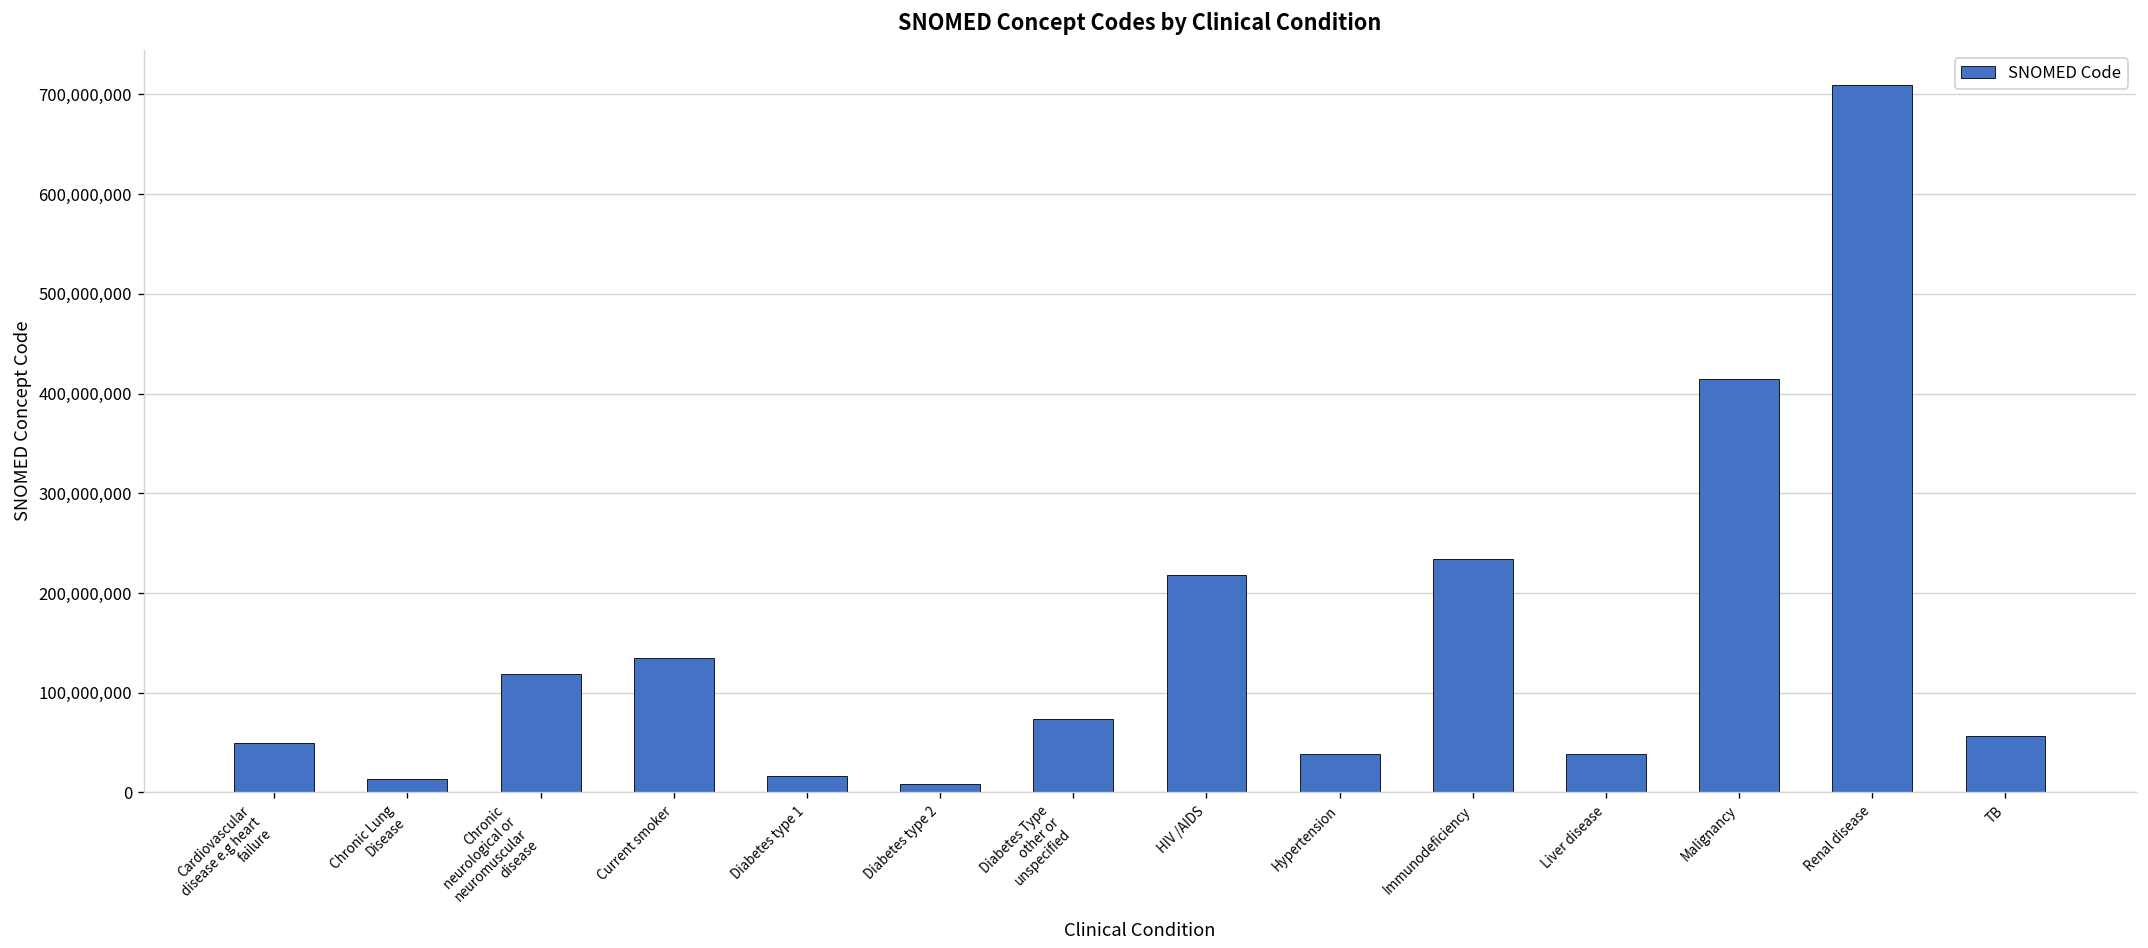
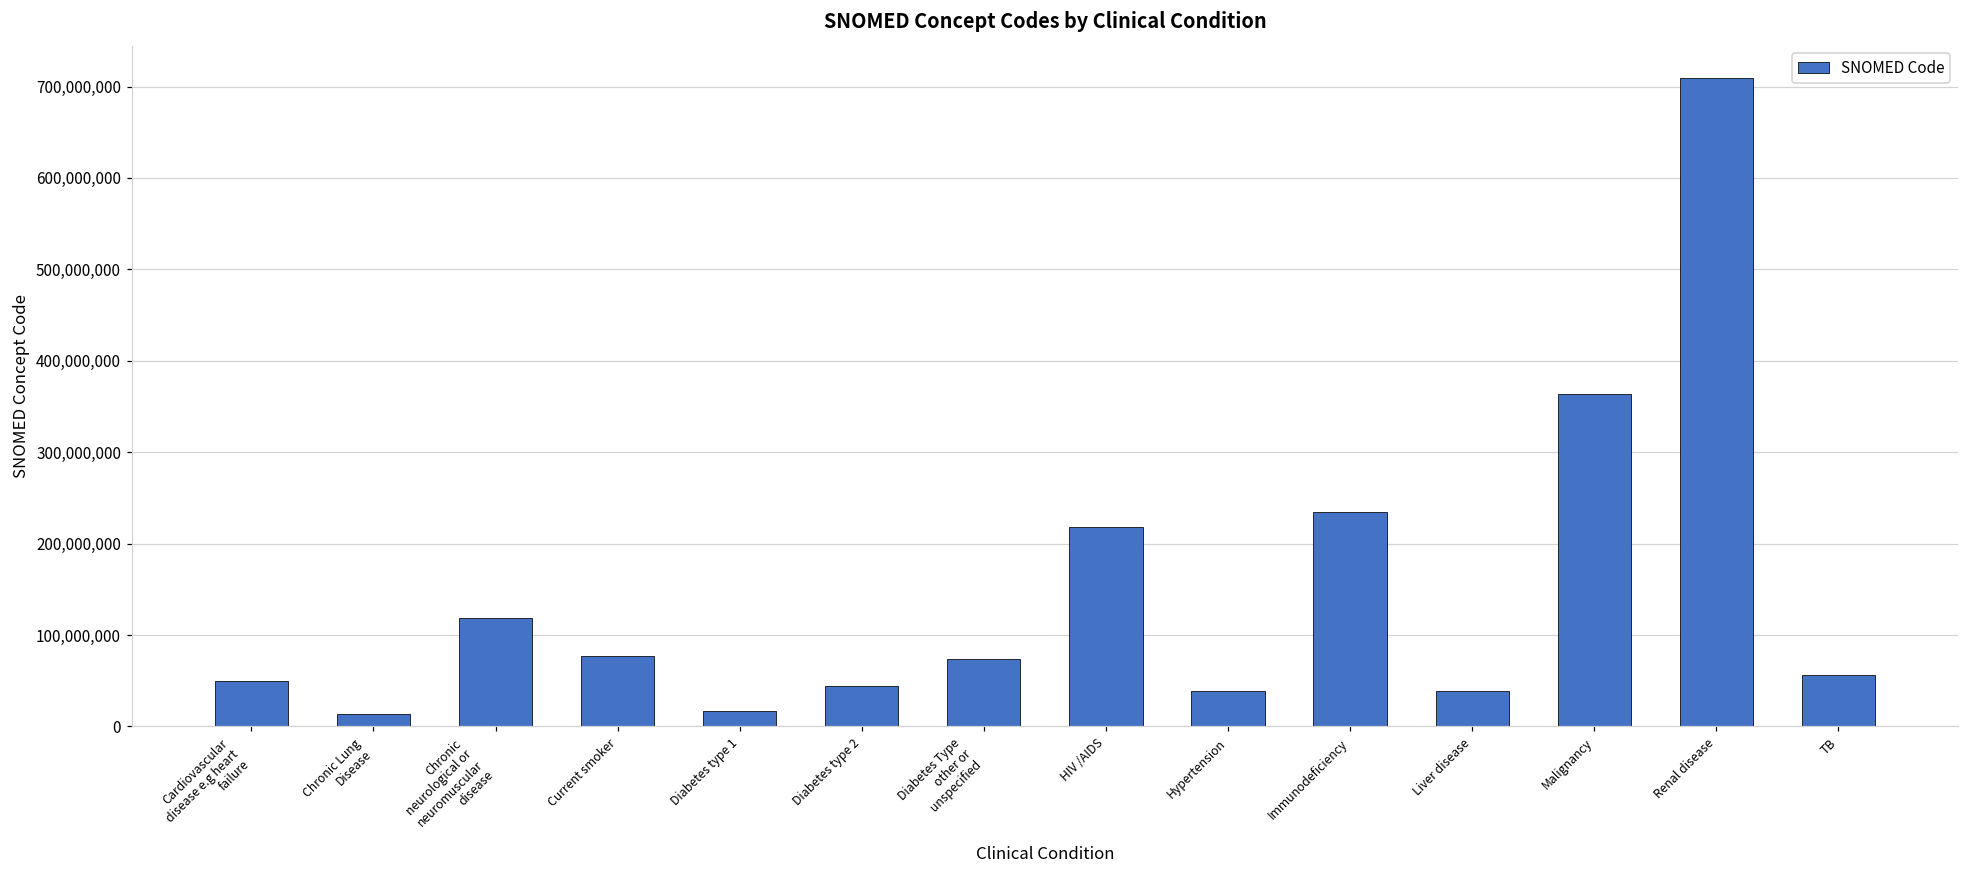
  {
    "Cardiovascular disease e.g heart failure": "50,000,000",
    "Chronic Lung Disease": "10,000,000",
    "Chronic neurological or neuromuscular disease": "120,000,000",
-   "Current smoker": "130,000,000",
+   "Current smoker": "80,000,000",
    "Diabetes type 1": "20,000,000",
-   "Diabetes type 2": "10,000,000",
+   "Diabetes type 2": "40,000,000",
    "Diabetes Type other or unspecified": "70,000,000",
    "HIV /AIDS": "220,000,000",
    "Hypertension": "40,000,000",
    "Immunodeficiency": "230,000,000",
    "Liver disease": "40,000,000",
-   "Malignancy": "410,000,000",
+   "Malignancy": "360,000,000",
    "Renal disease": "710,000,000",
    "TB": "60,000,000"
  }
